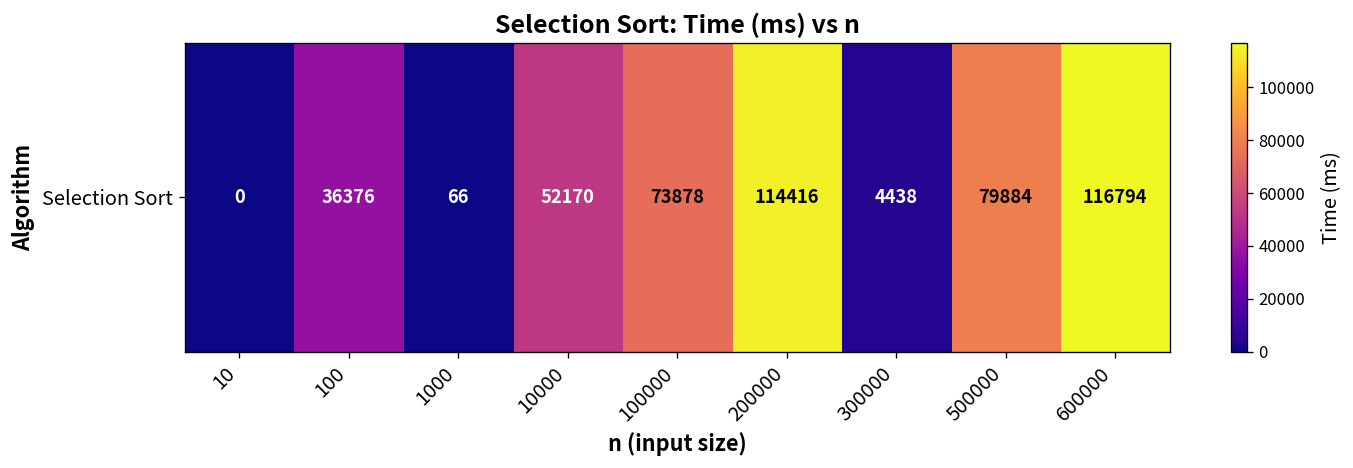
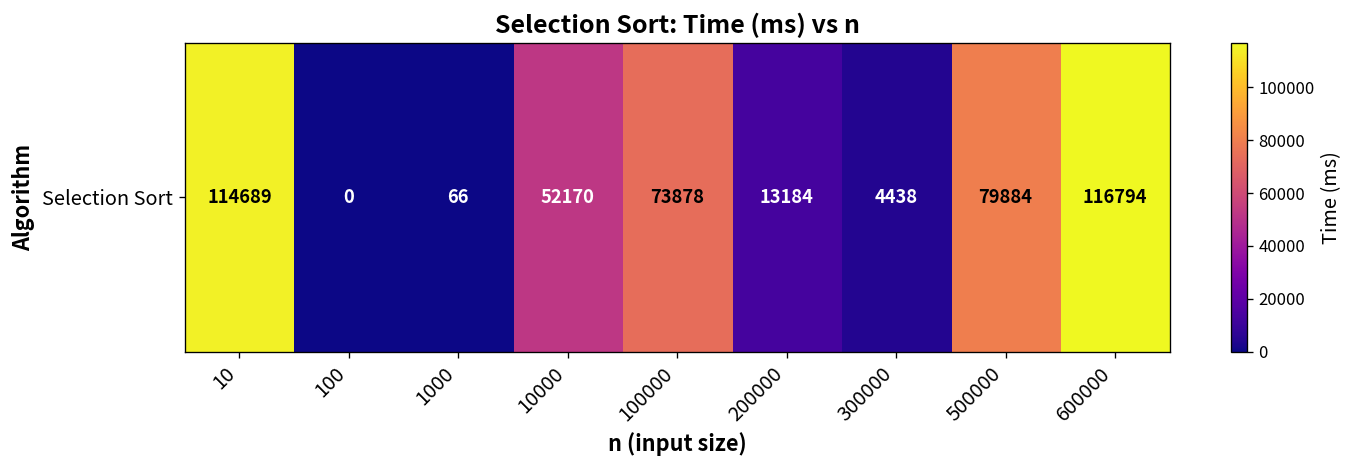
  {
    "Selection Sort": {
-     "10": 0,
-     "100": 36376,
+     "10": 114689,
+     "100": 0,
      "1000": 66,
      "10000": 52170,
      "100000": 73878,
-     "200000": 114416,
+     "200000": 13184,
      "300000": 4438,
      "500000": 79884,
      "600000": 116794
    }
  }
